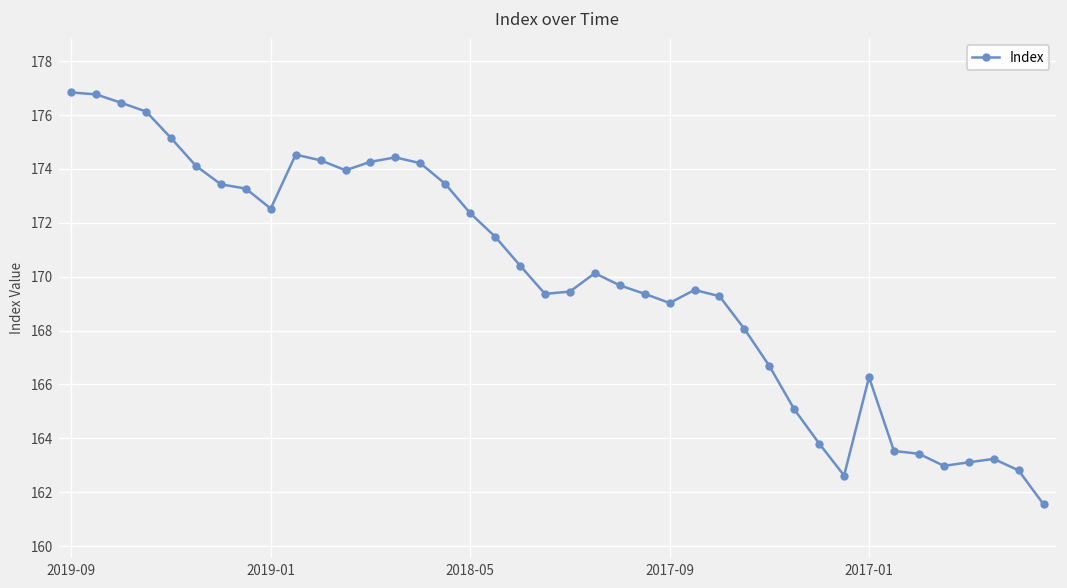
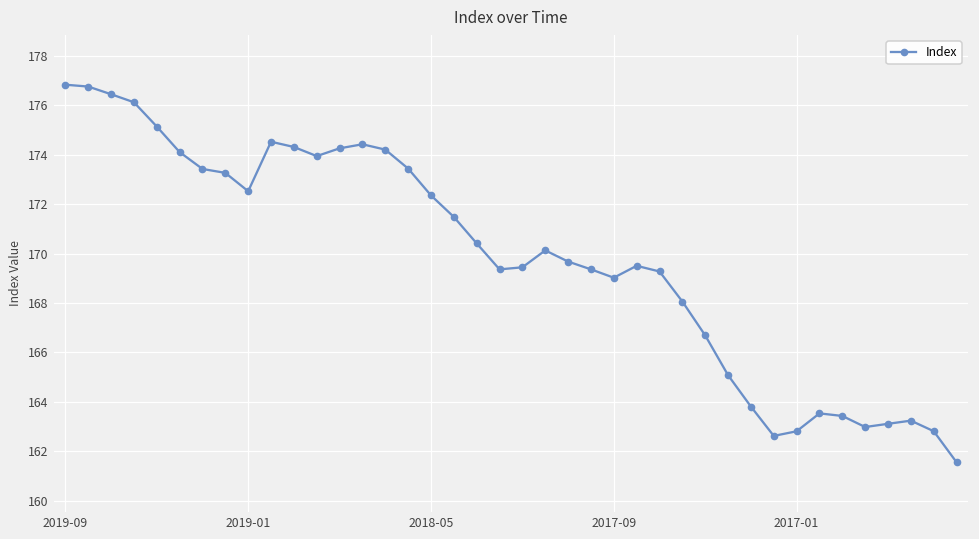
  {
    "2019-09": 176.8,
    "2019-01": 172.5,
    "2018-05": 172.4,
    "2017-09": 169.0,
-   "2017-01": 166.3
+   "2017-01": 162.8
  }
